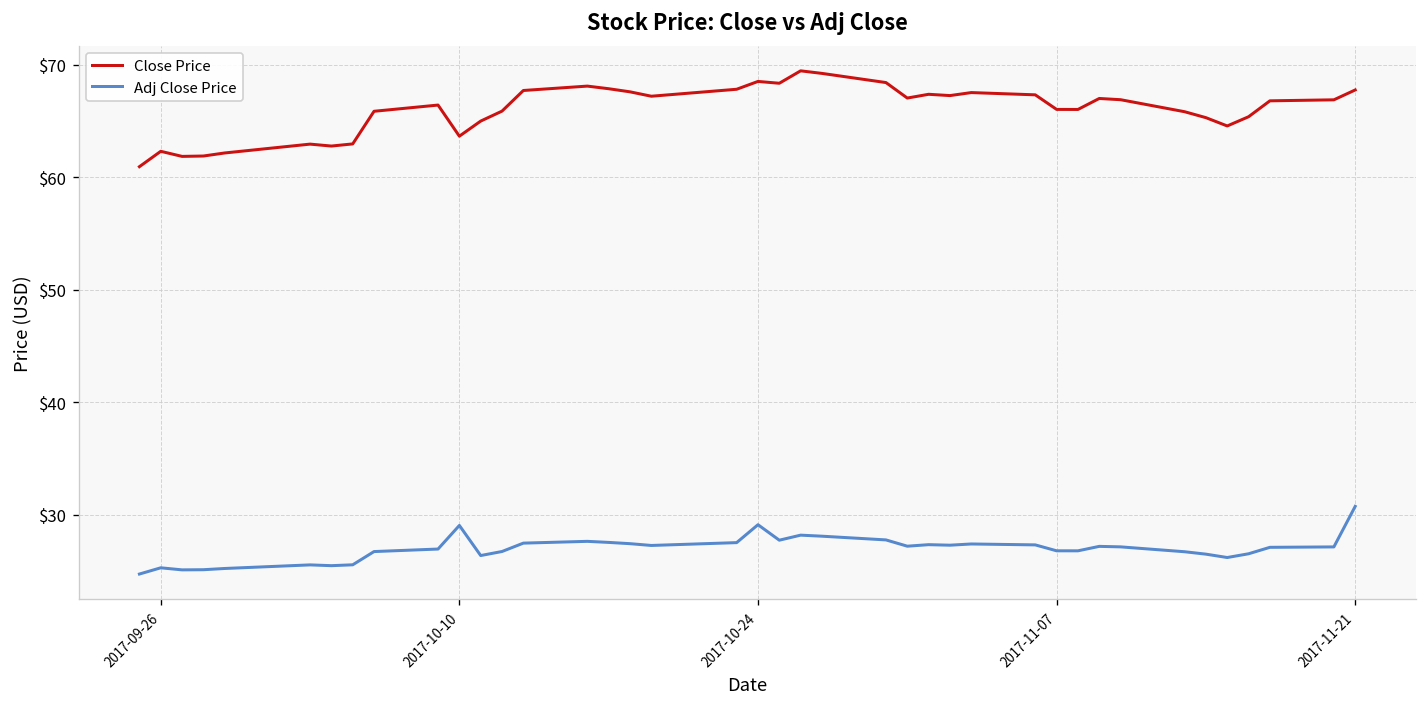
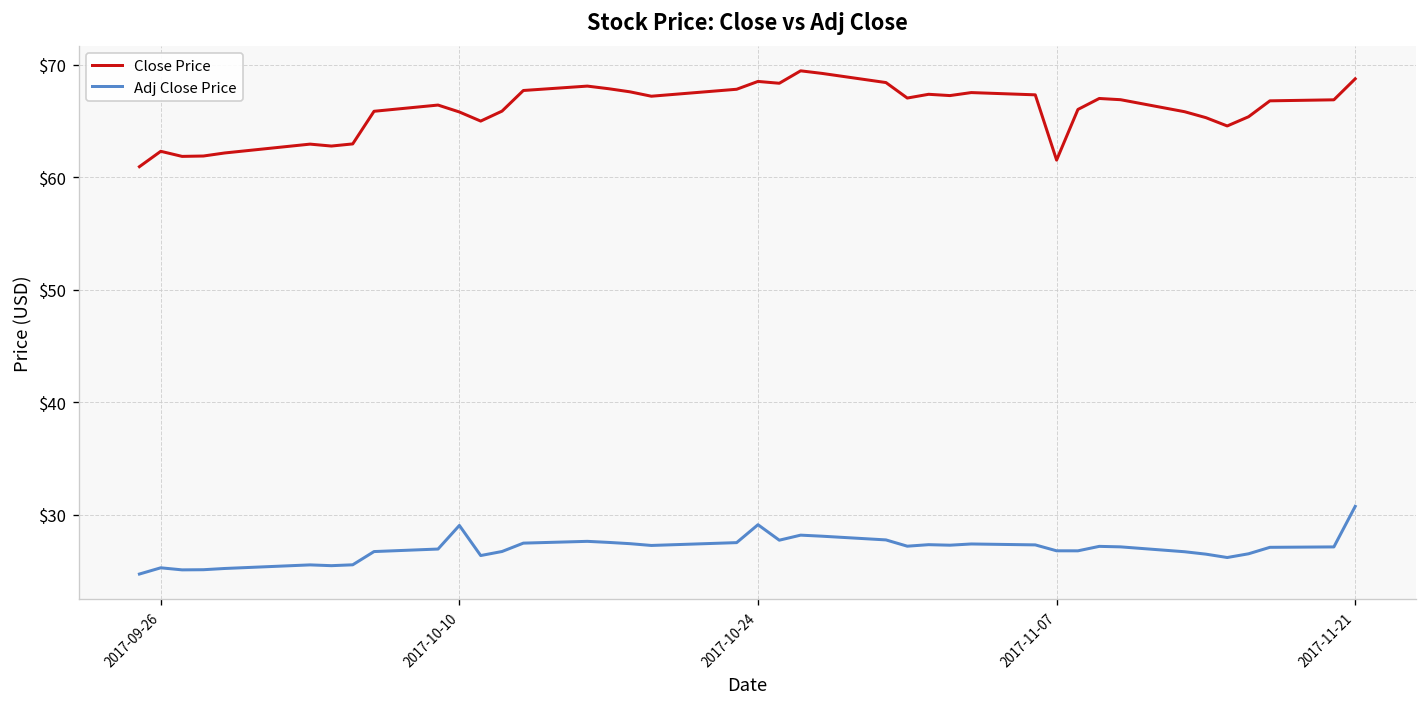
  {
    "Close Price": {
      "2017-09-26": "$62",
-     "2017-10-10": "$64",
+     "2017-10-10": "$66",
      "2017-10-24": "$69",
-     "2017-11-07": "$66",
-     "2017-11-21": "$68"
+     "2017-11-07": "$62",
+     "2017-11-21": "$69"
    },
    "Adj Close Price": {
      "2017-09-26": "$25",
      "2017-10-10": "$29",
      "2017-10-24": "$29",
      "2017-11-07": "$27",
      "2017-11-21": "$31"
    }
  }
